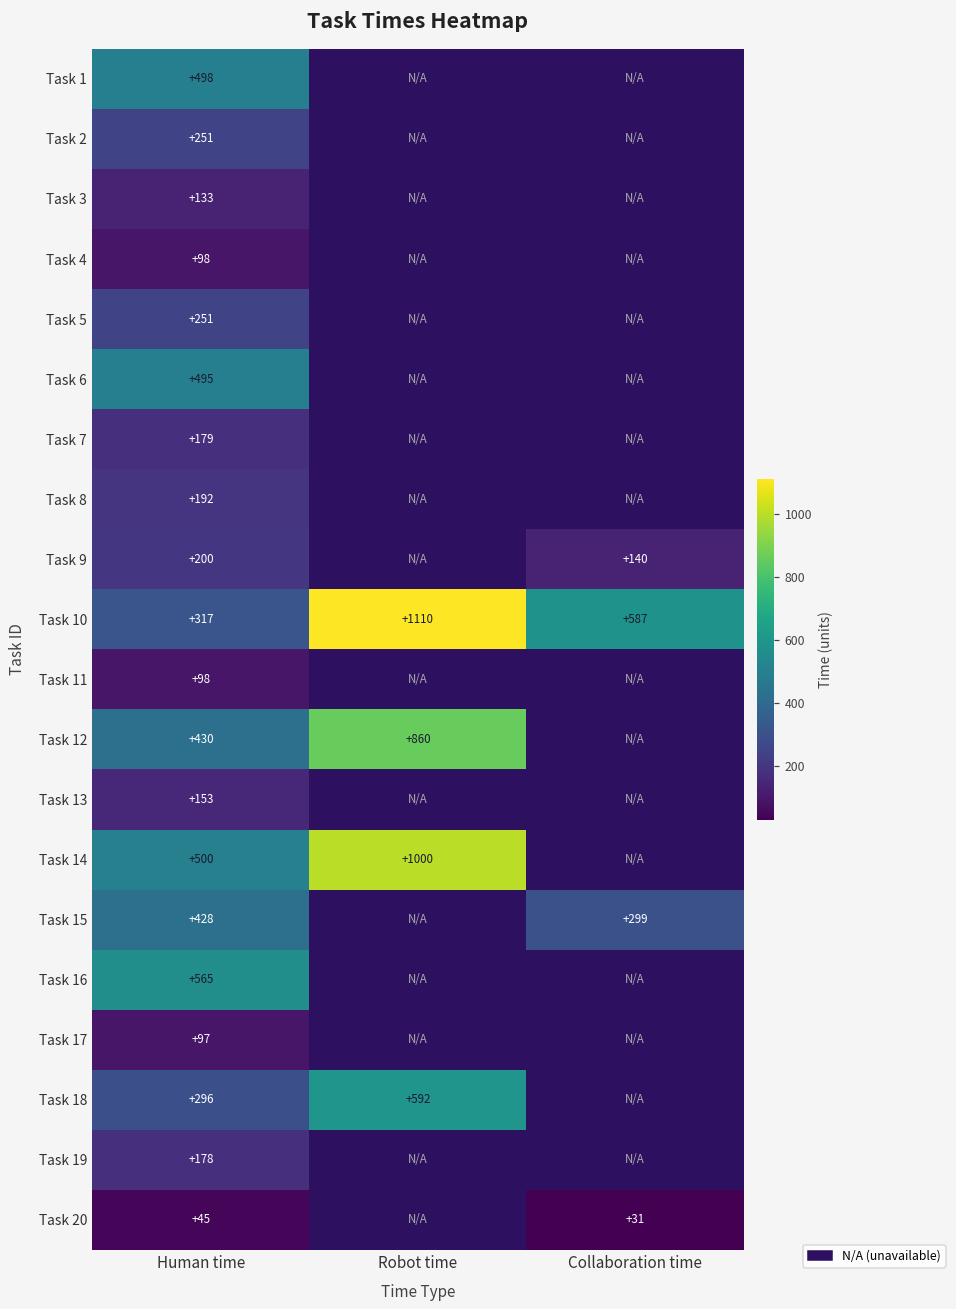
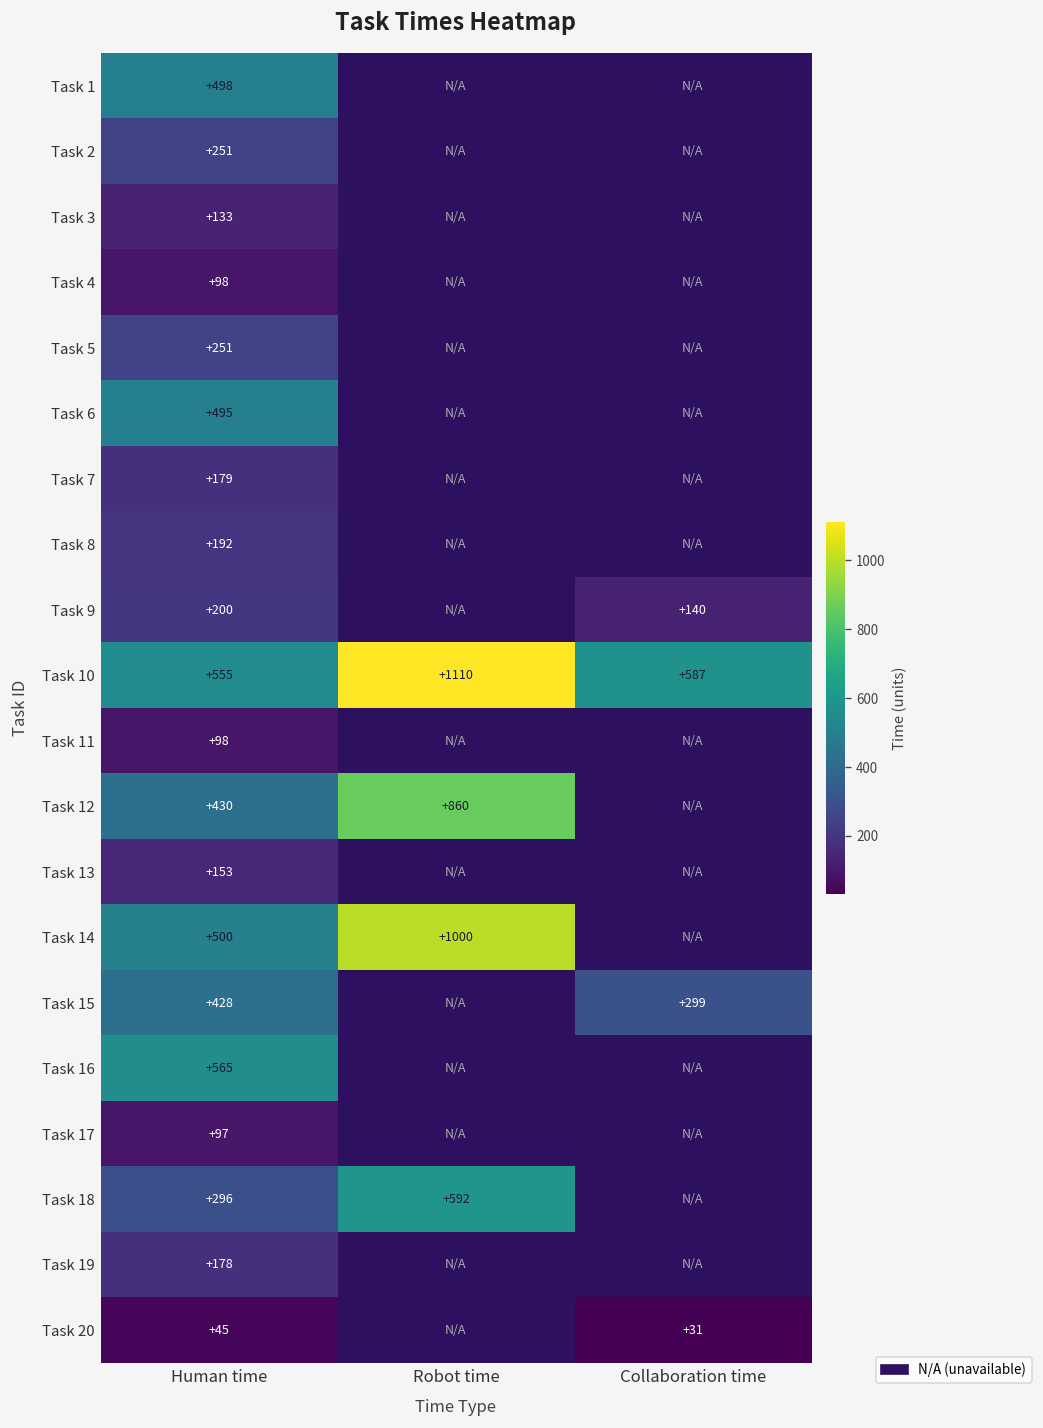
  {
    "Task 1": {
      "Human time": "+498"
    },
    "Task 2": {
      "Human time": "+251"
    },
    "Task 3": {
      "Human time": "+133"
    },
    "Task 4": {
      "Human time": "+98"
    },
    "Task 5": {
      "Human time": "+251"
    },
    "Task 6": {
      "Human time": "+495"
    },
    "Task 7": {
      "Human time": "+179"
    },
    "Task 8": {
      "Human time": "+192"
    },
    "Task 9": {
      "Human time": "+200",
      "Collaboration time": "+140"
    },
    "Task 10": {
-     "Human time": "+317",
+     "Human time": "+555",
      "Robot time": "+1110",
      "Collaboration time": "+587"
    },
    "Task 11": {
      "Human time": "+98"
    },
    "Task 12": {
      "Human time": "+430",
      "Robot time": "+860"
    },
    "Task 13": {
      "Human time": "+153"
    },
    "Task 14": {
      "Human time": "+500",
      "Robot time": "+1000"
    },
    "Task 15": {
      "Human time": "+428",
      "Collaboration time": "+299"
    },
    "Task 16": {
      "Human time": "+565"
    },
    "Task 17": {
      "Human time": "+97"
    },
    "Task 18": {
      "Human time": "+296",
      "Robot time": "+592"
    },
    "Task 19": {
      "Human time": "+178"
    },
    "Task 20": {
      "Human time": "+45",
      "Collaboration time": "+31"
    }
  }
